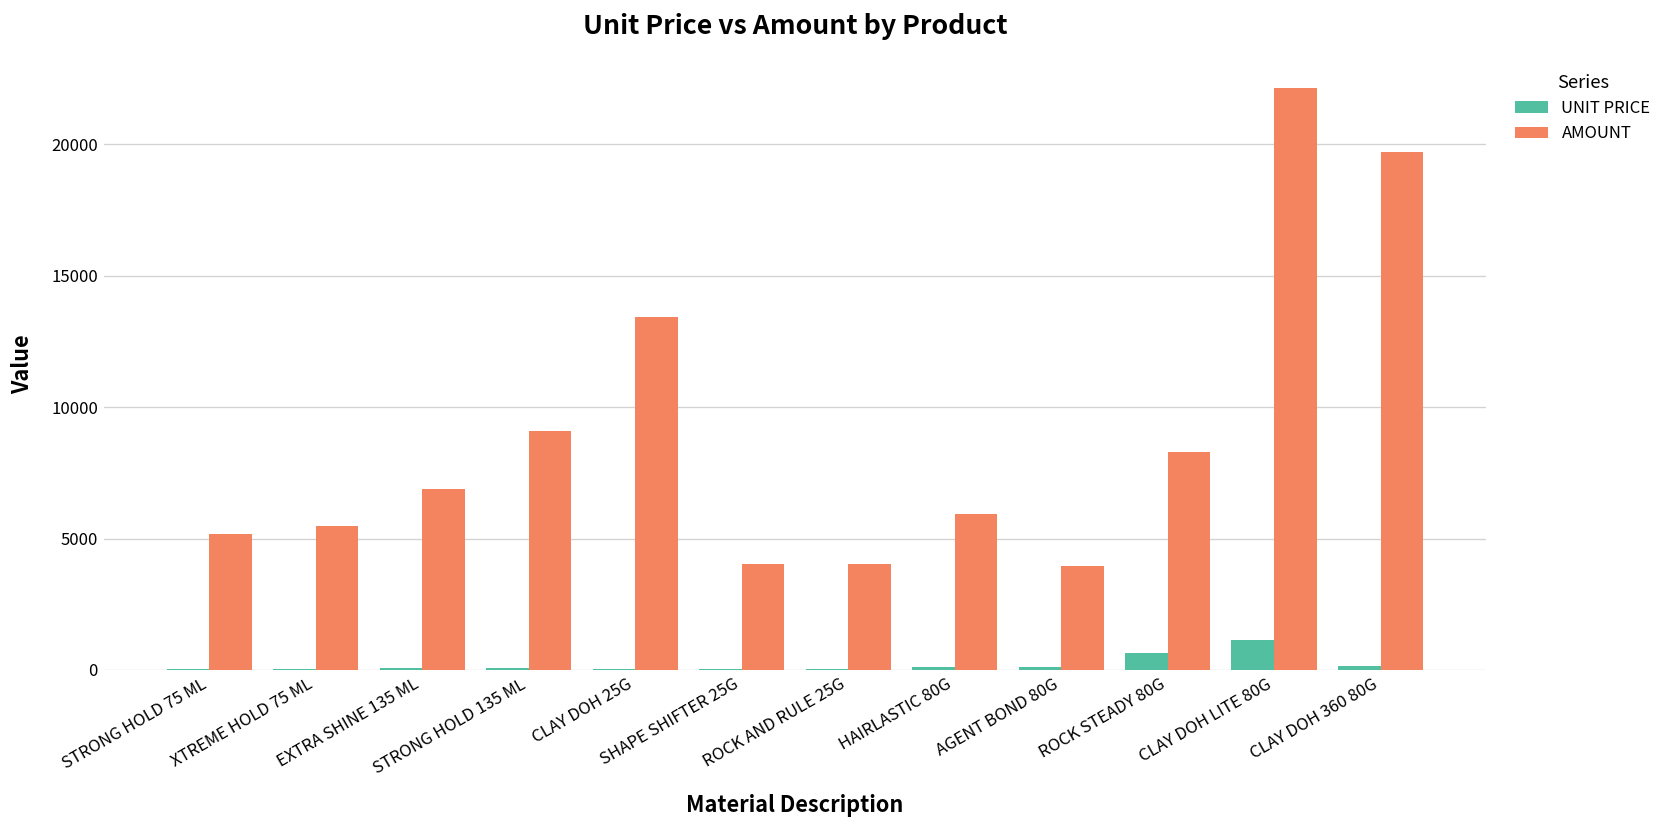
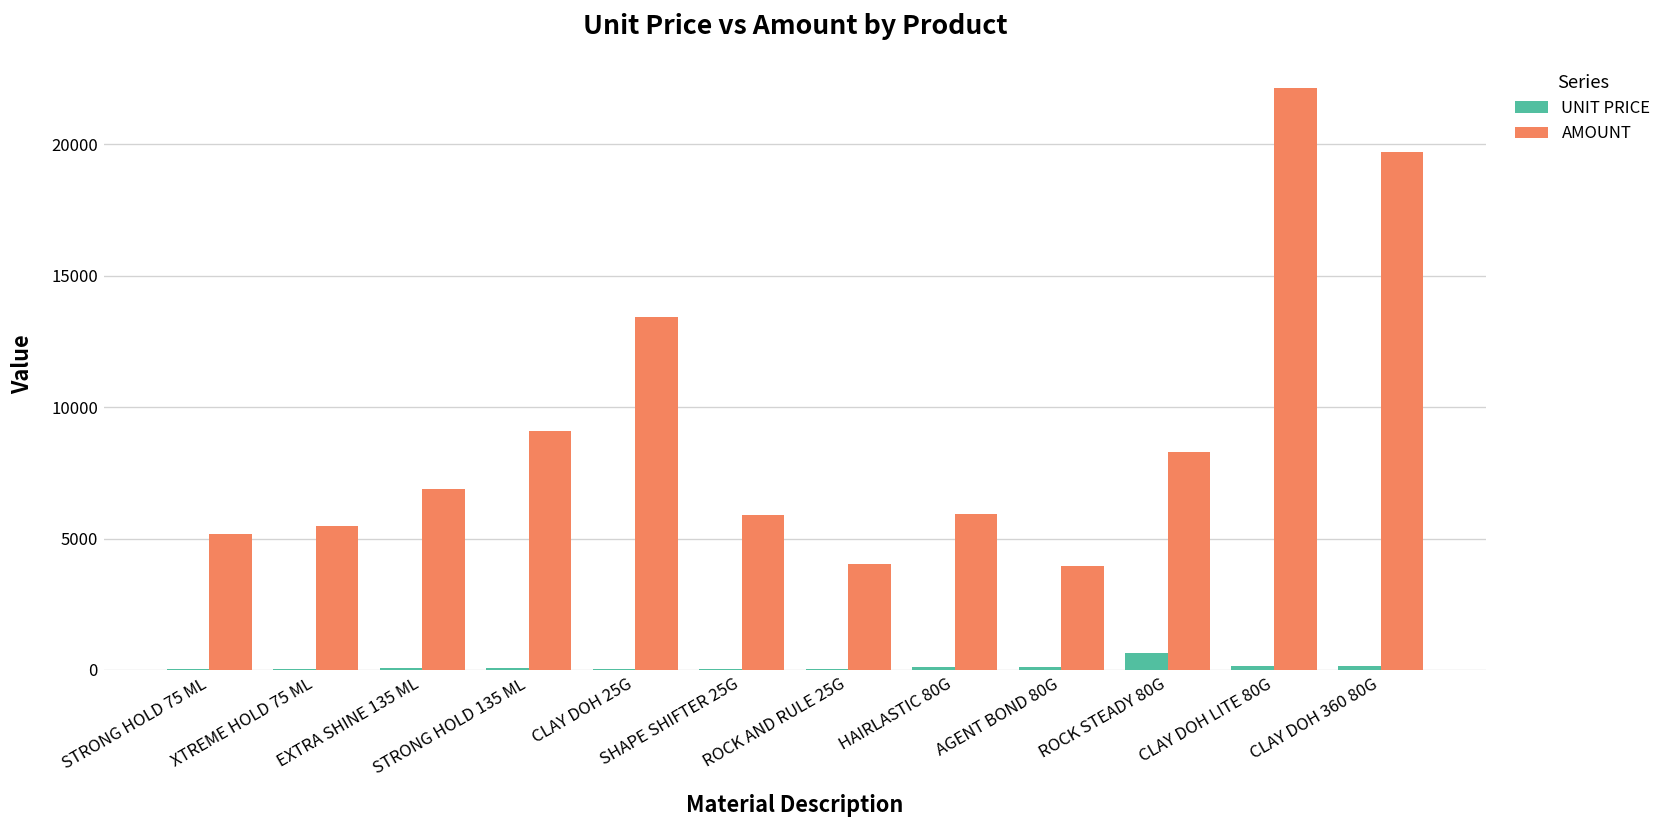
  {
    "UNIT PRICE": {
      "ROCK STEADY 80G": 600,
-     "CLAY DOH LITE 80G": 1100,
+     "CLAY DOH LITE 80G": 100,
      "CLAY DOH 360 80G": 200
    },
    "AMOUNT": {
      "STRONG HOLD 75 ML": 5200,
      "XTREME HOLD 75 ML": 5500,
      "EXTRA SHINE 135 ML": 6900,
      "STRONG HOLD 135 ML": 9100,
      "CLAY DOH 25G": 13400,
-     "SHAPE SHIFTER 25G": 4000,
+     "SHAPE SHIFTER 25G": 5900,
      "ROCK AND RULE 25G": 4000,
      "HAIRLASTIC 80G": 5900,
      "AGENT BOND 80G": 3900,
      "ROCK STEADY 80G": 8300,
      "CLAY DOH LITE 80G": 22200,
      "CLAY DOH 360 80G": 19700
    }
  }
